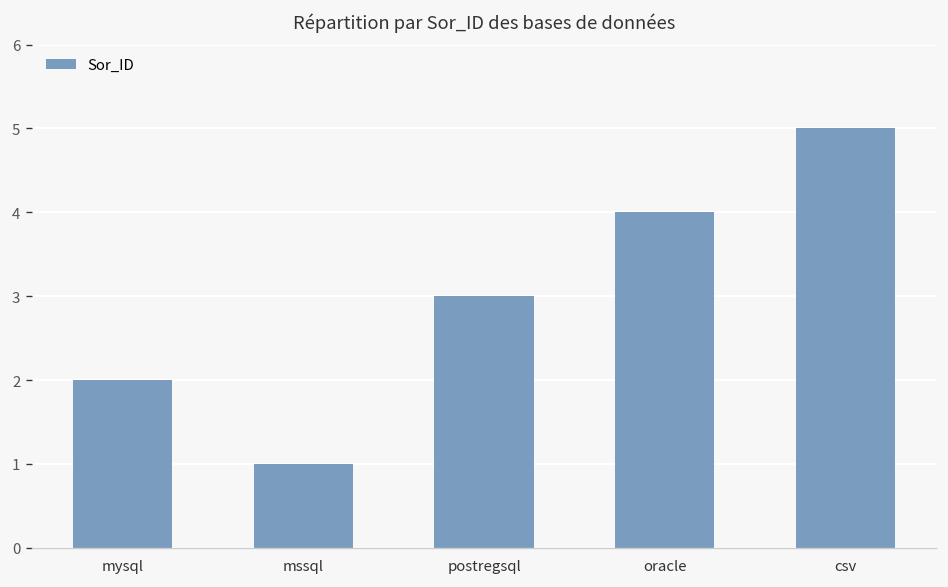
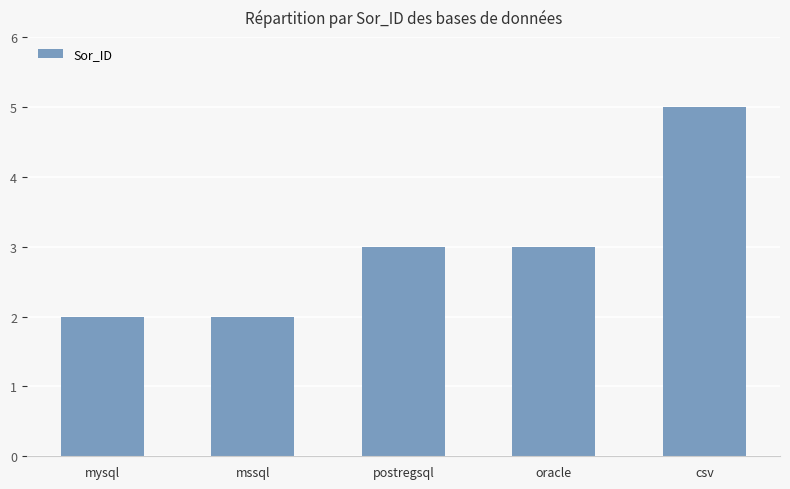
  {
    "mysql": 2,
-   "mssql": 1,
+   "mssql": 2,
    "postregsql": 3,
-   "oracle": 4,
+   "oracle": 3,
    "csv": 5
  }
